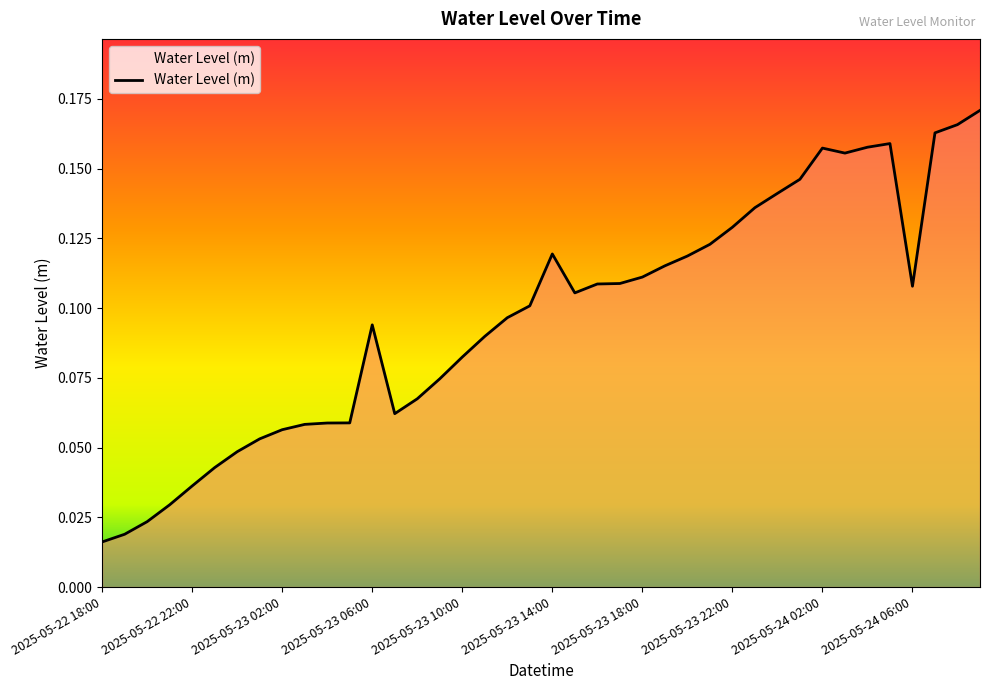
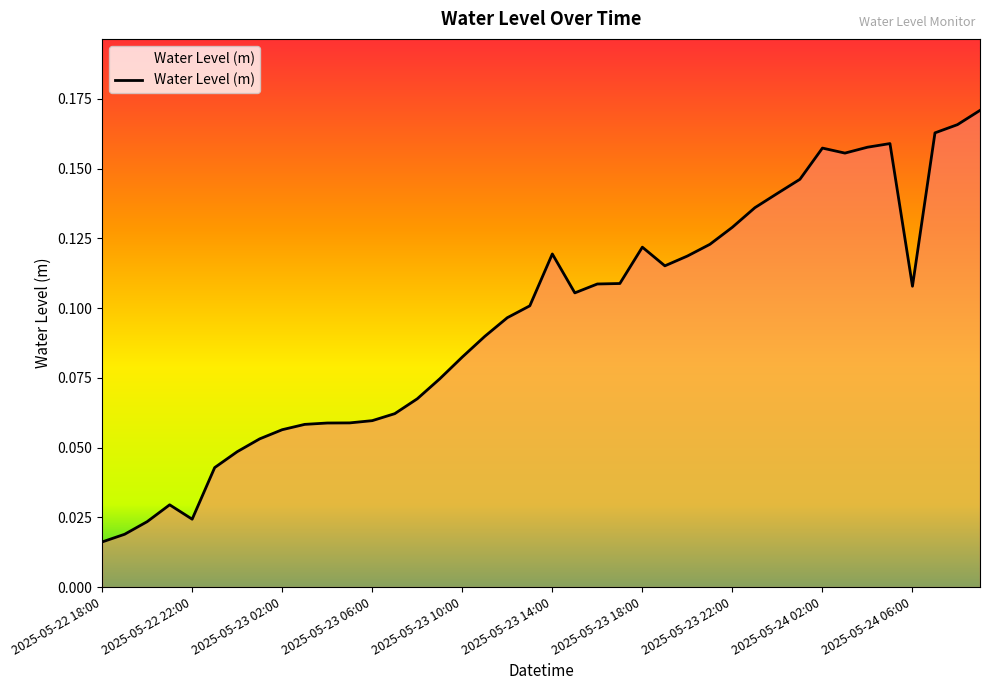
  {
    "2025-05-22 18:00": 0.016,
-   "2025-05-22 22:00": 0.036,
+   "2025-05-22 22:00": 0.024,
    "2025-05-23 02:00": 0.056,
-   "2025-05-23 06:00": 0.094,
+   "2025-05-23 06:00": 0.060,
    "2025-05-23 10:00": 0.082,
    "2025-05-23 14:00": 0.119,
-   "2025-05-23 18:00": 0.111,
+   "2025-05-23 18:00": 0.122,
    "2025-05-23 22:00": 0.129,
    "2025-05-24 02:00": 0.157,
    "2025-05-24 06:00": 0.108
  }
